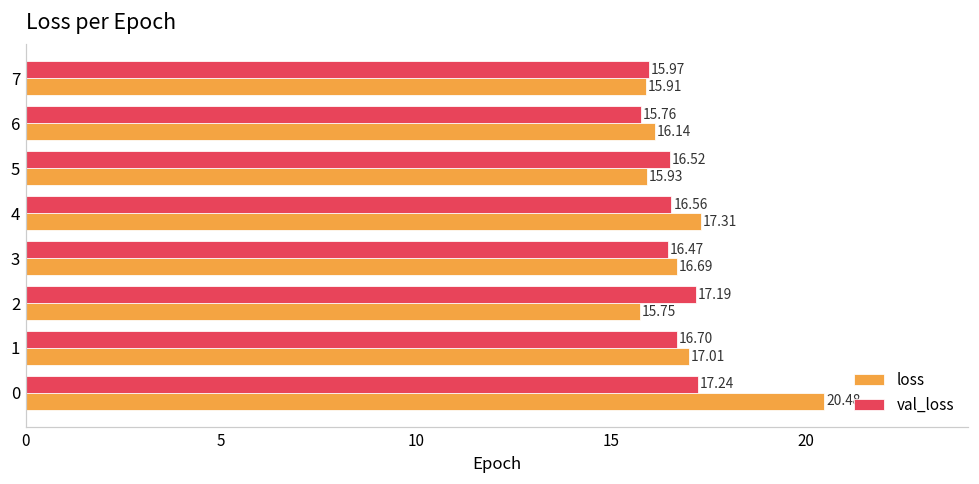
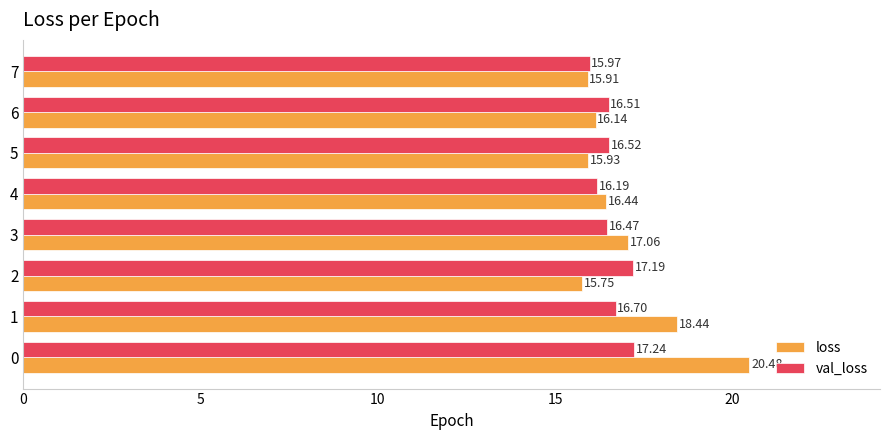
  {
    "loss": {
      "7": 15.91,
      "6": 16.14,
      "5": 15.93,
-     "4": 17.31,
-     "3": 16.69,
+     "4": 16.44,
+     "3": 17.06,
      "2": 15.75,
-     "1": 17.01,
+     "1": 18.44,
      "0": 20.48
    },
    "val_loss": {
      "7": 15.97,
-     "6": 15.76,
+     "6": 16.51,
      "5": 16.52,
-     "4": 16.56,
+     "4": 16.19,
      "3": 16.47,
      "2": 17.19,
      "1": 16.70,
      "0": 17.24
    }
  }
